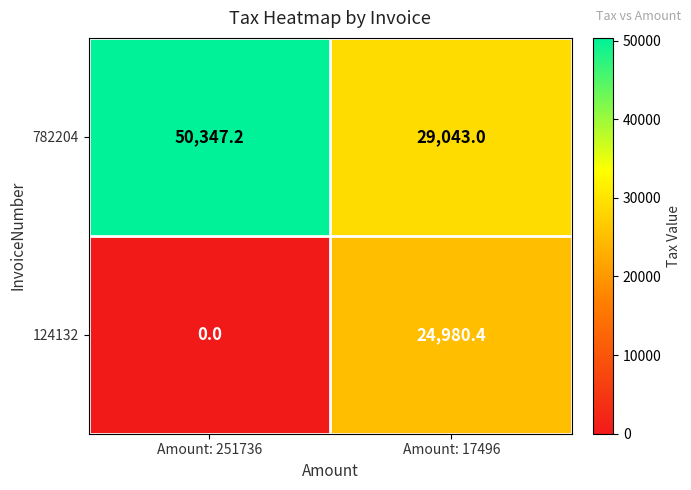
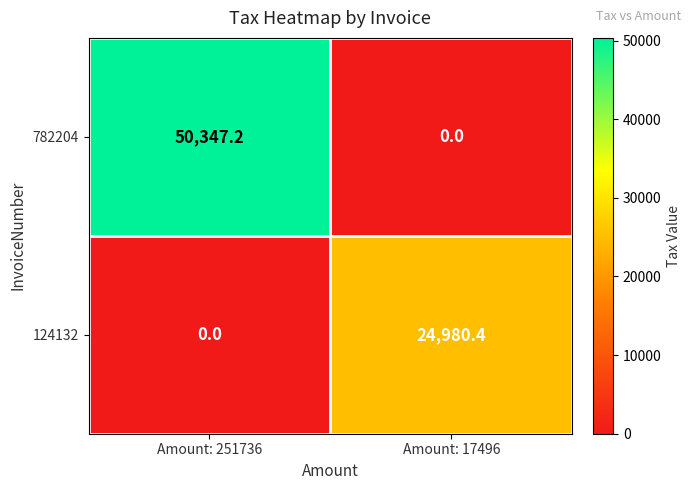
  {
    "782204": {
      "Amount: 251736": "50,347.2",
-     "Amount: 17496": "29,043.0"
+     "Amount: 17496": "0.0"
    },
    "124132": {
      "Amount: 251736": "0.0",
      "Amount: 17496": "24,980.4"
    }
  }
